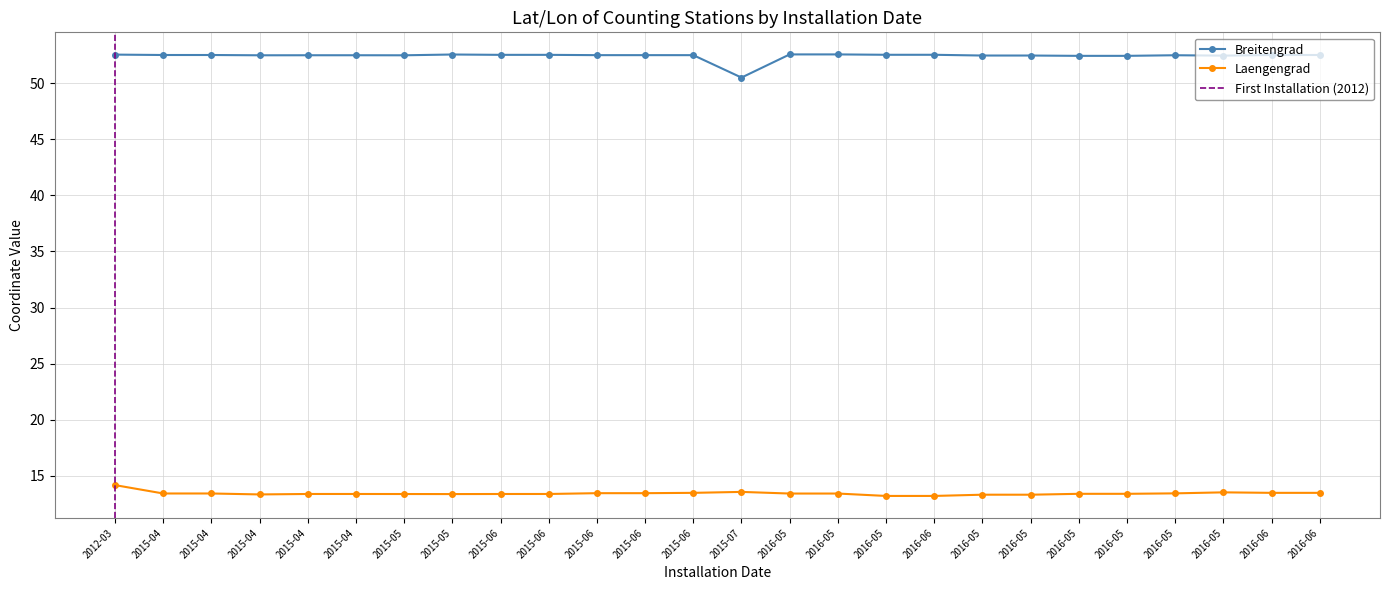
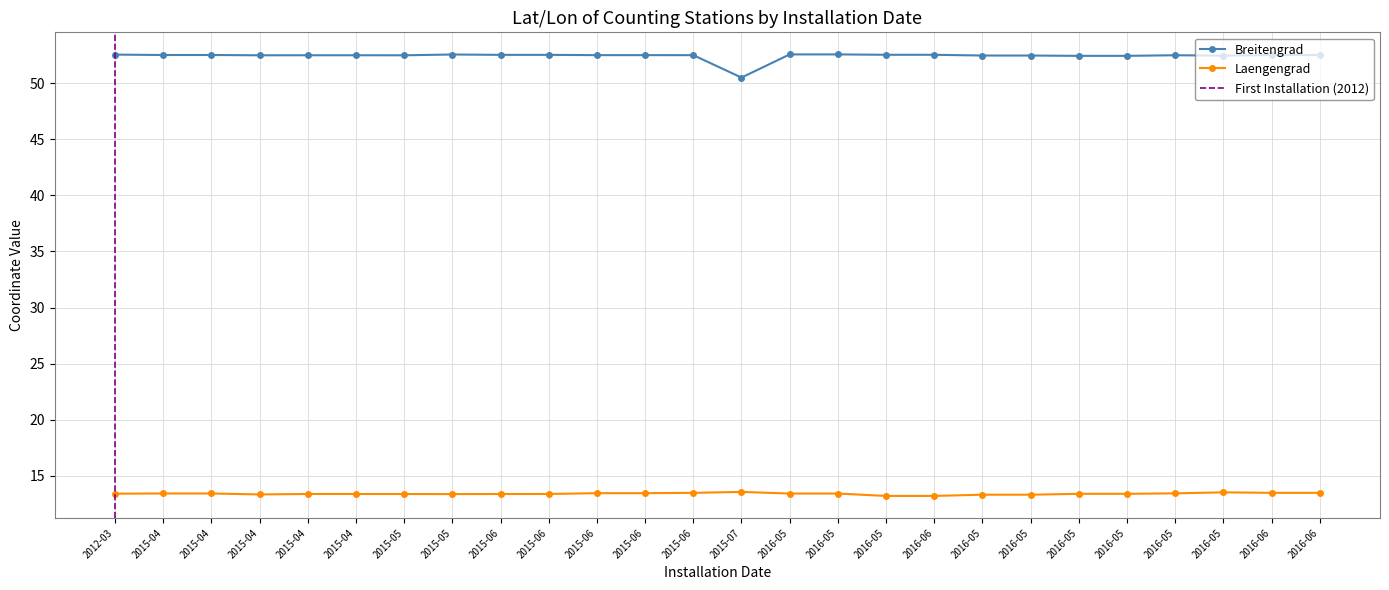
  {
    "Breitengrad": {
      "2012-03": 52.5,
      "2015-07": 50.5
    },
    "Laengengrad": {
-     "2012-03": 14.2,
+     "2012-03": 13.4,
      "2015-07": 13.6
    }
  }
